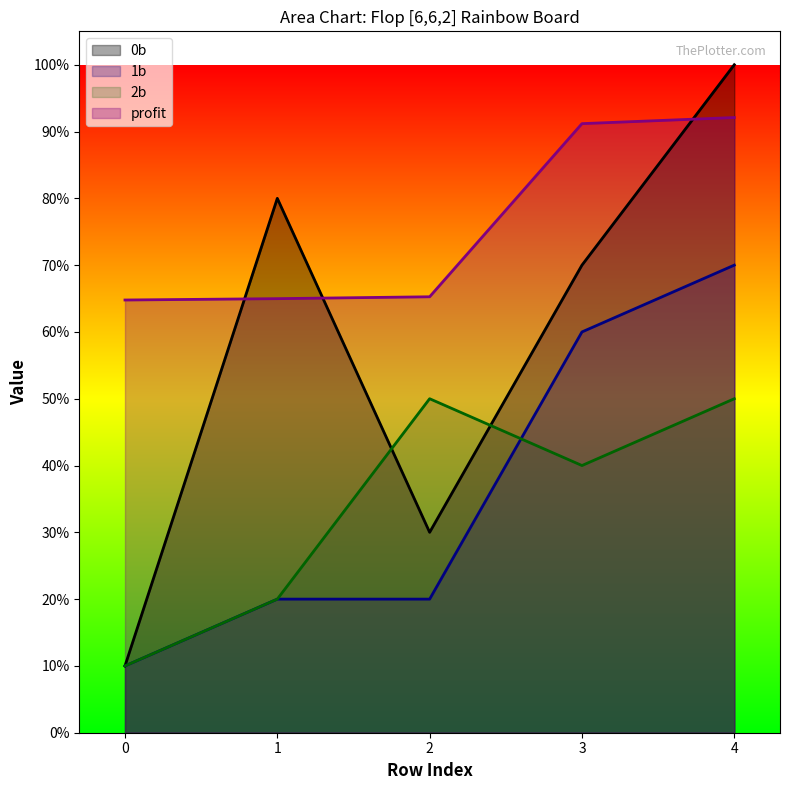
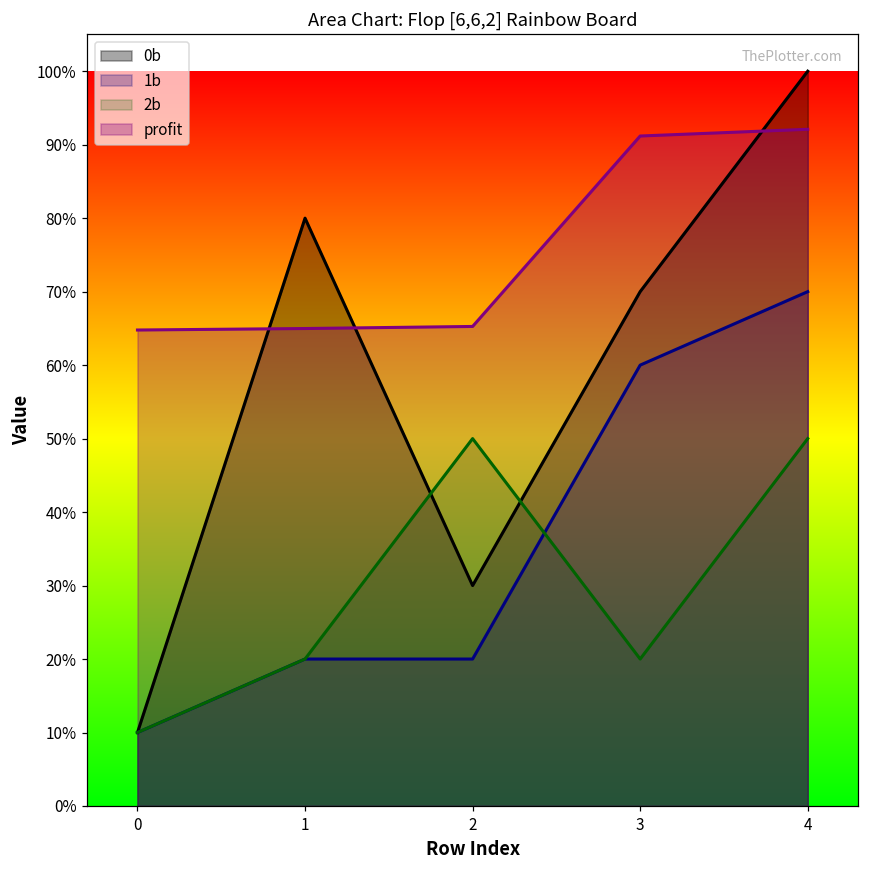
  {
    "0b": {
      "1": "80%",
      "2": "30%",
      "3": "70%",
      "4": "100%"
    },
    "2b": {
      "2": "50%",
-     "3": "40%",
+     "3": "20%",
      "4": "50%"
    }
  }
